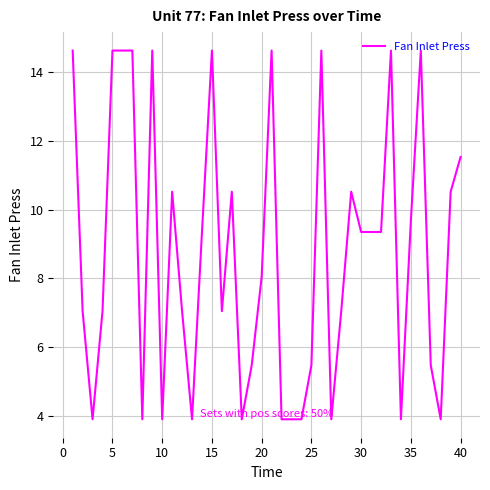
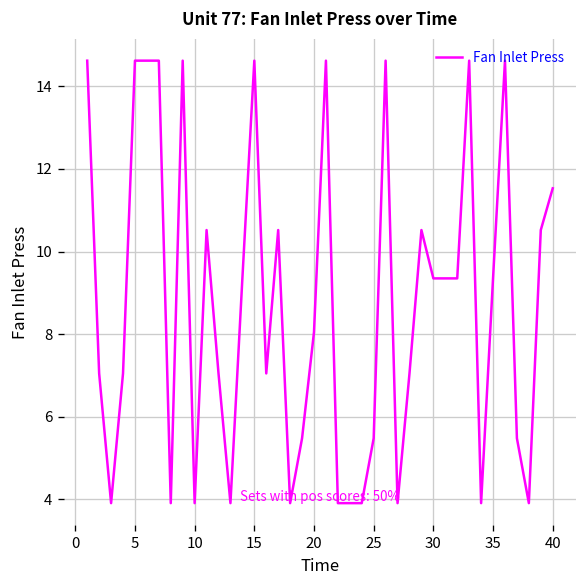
  {
    "5": 14.6,
    "10": 3.9,
    "15": 14.6,
    "20": 8.1,
    "25": 5.5,
    "30": 9.4,
-   "35": 9.7,
+   "35": 9.4,
    "40": 11.5
  }
